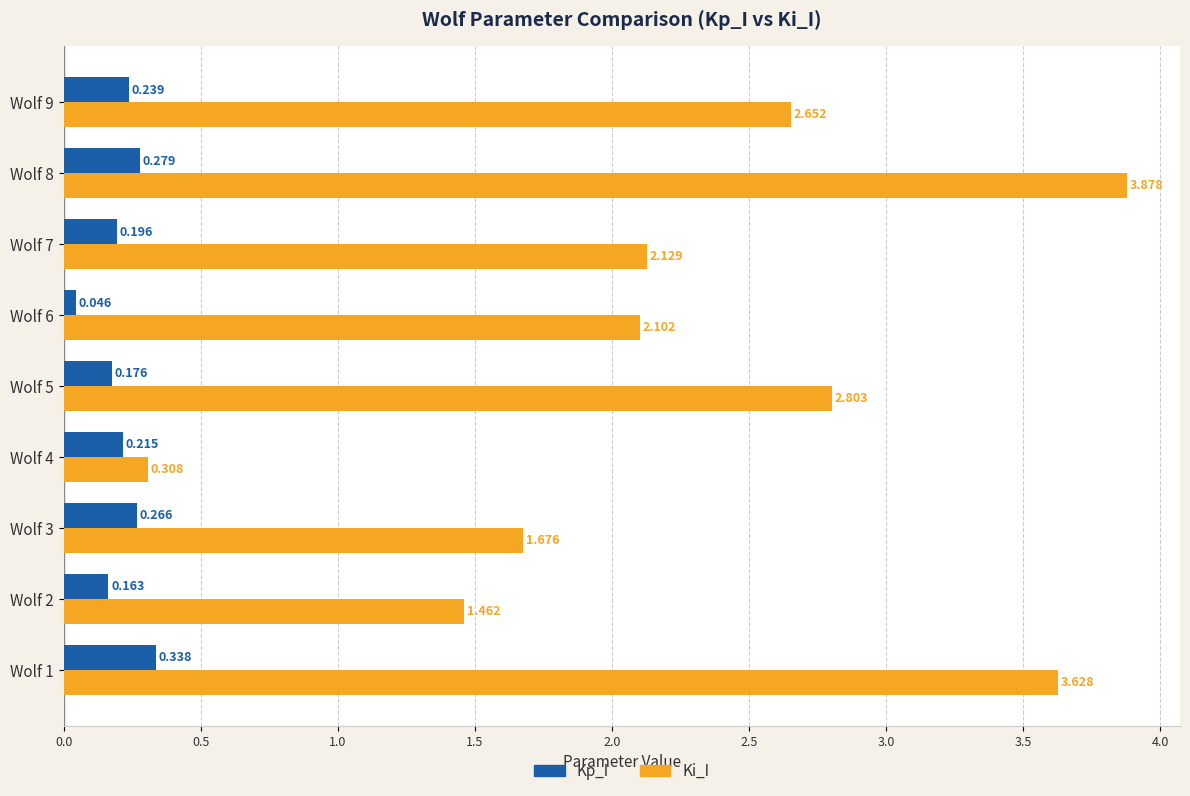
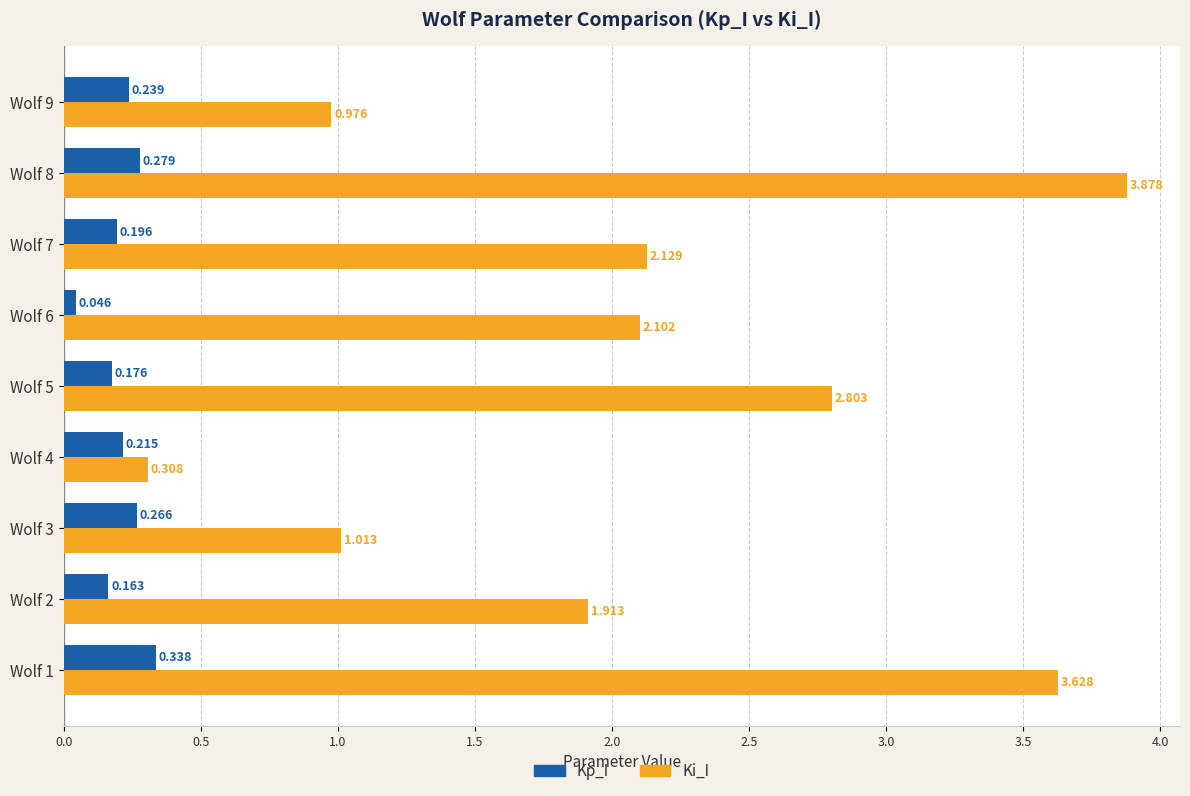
  {
    "Kp_I": {
      "Wolf 9": 0.239,
      "Wolf 8": 0.279,
      "Wolf 7": 0.196,
      "Wolf 6": 0.046,
      "Wolf 5": 0.176,
      "Wolf 4": 0.215,
      "Wolf 3": 0.266,
      "Wolf 2": 0.163,
      "Wolf 1": 0.338
    },
    "Ki_I": {
-     "Wolf 9": 2.652,
+     "Wolf 9": 0.976,
      "Wolf 8": 3.878,
      "Wolf 7": 2.129,
      "Wolf 6": 2.102,
      "Wolf 5": 2.803,
      "Wolf 4": 0.308,
-     "Wolf 3": 1.676,
-     "Wolf 2": 1.462,
+     "Wolf 3": 1.013,
+     "Wolf 2": 1.913,
      "Wolf 1": 3.628
    }
  }
